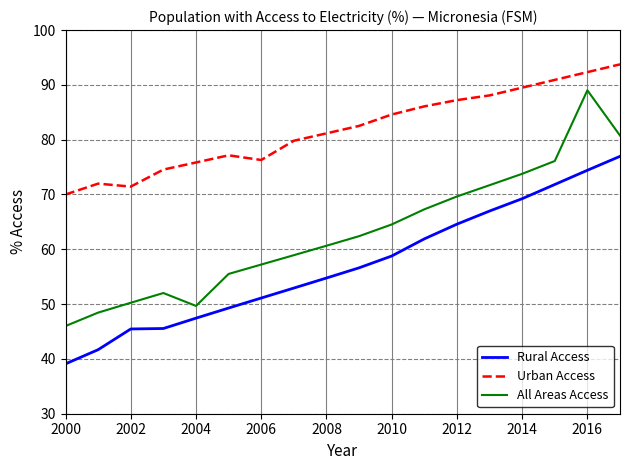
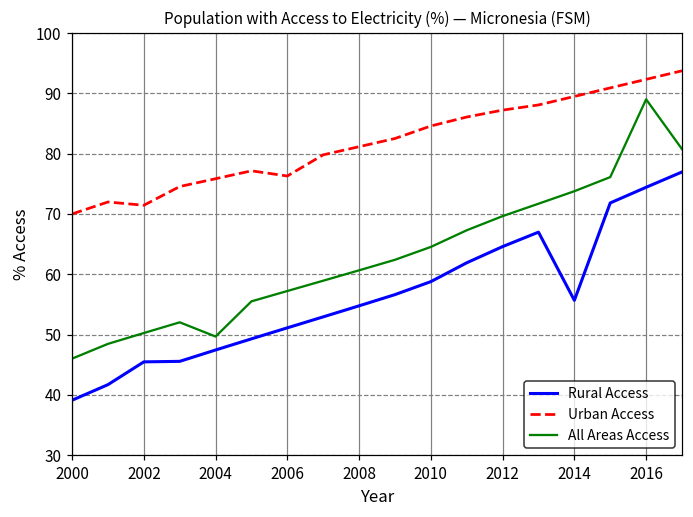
  {
    "Rural Access": {
      "2000": 39,
      "2002": 45,
      "2004": 47,
      "2006": 51,
      "2008": 55,
      "2010": 59,
      "2012": 65,
-     "2014": 69,
+     "2014": 56,
      "2016": 74
    },
    "Urban Access": {
      "2000": 70,
      "2002": 71,
      "2004": 76,
      "2006": 76,
      "2008": 81,
      "2010": 85,
      "2012": 87,
      "2014": 89,
      "2016": 92
    },
    "All Areas Access": {
      "2000": 46,
      "2002": 50,
      "2004": 50,
      "2006": 57,
      "2008": 61,
      "2010": 65,
      "2012": 70,
      "2014": 74,
      "2016": 89
    }
  }
